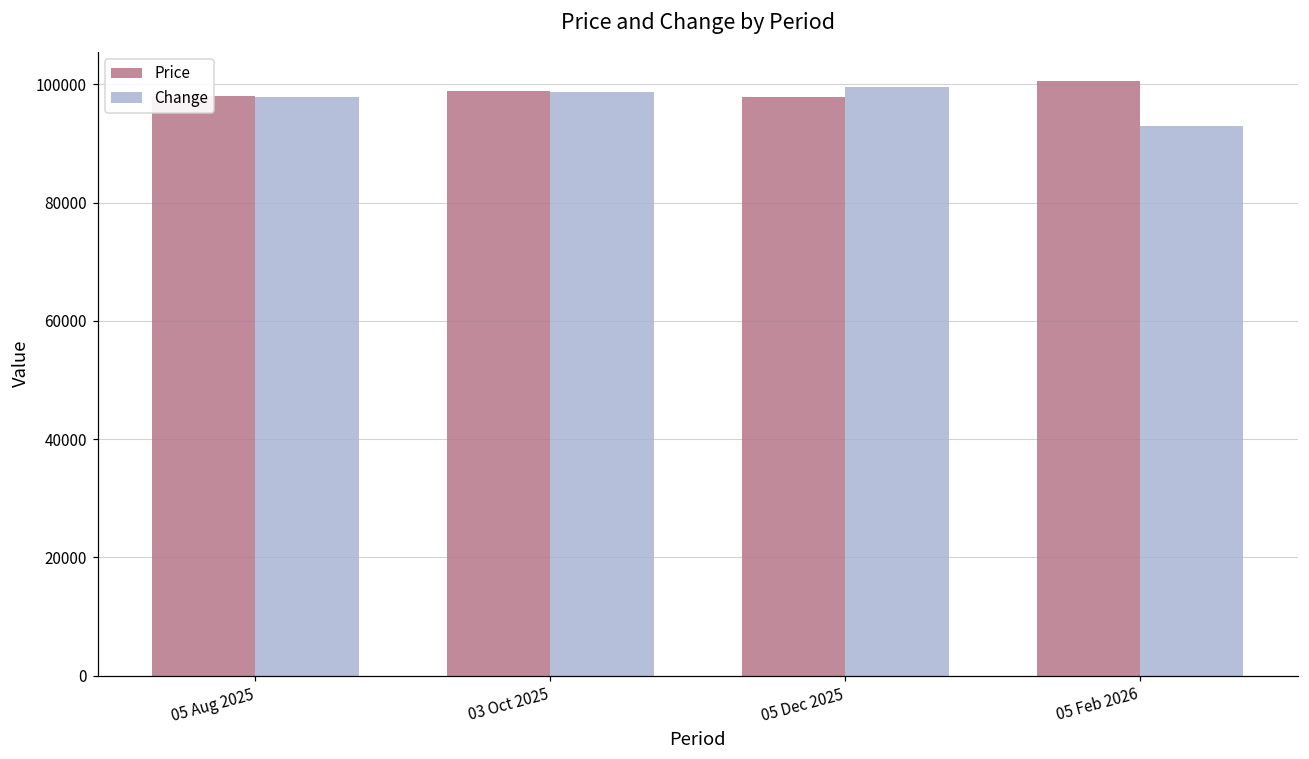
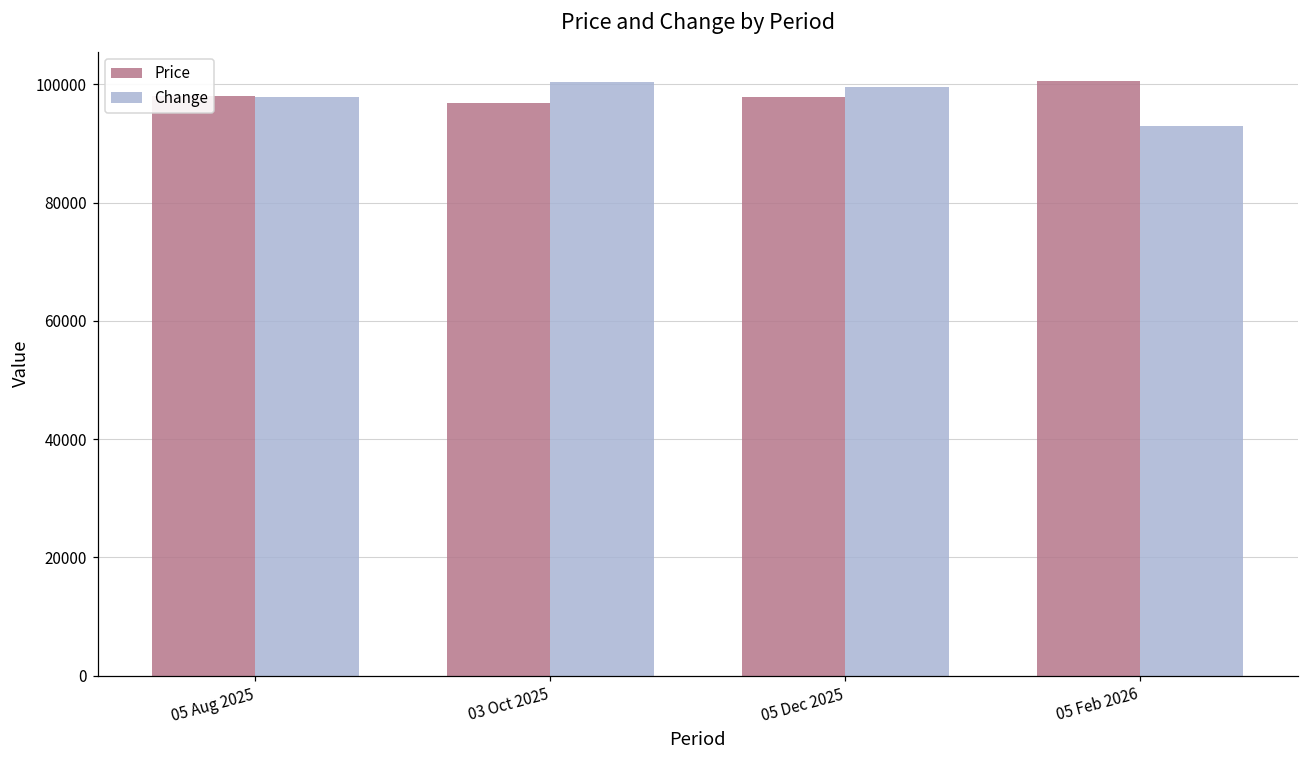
  {
    "Price": {
-     "03 Oct 2025": 99000,
+     "03 Oct 2025": 97000,
      "05 Dec 2025": 98000,
      "05 Feb 2026": 101000
    },
    "Change": {
      "05 Aug 2025": 98000,
-     "03 Oct 2025": 99000,
+     "03 Oct 2025": 100000,
      "05 Dec 2025": 100000,
      "05 Feb 2026": 93000
    }
  }
